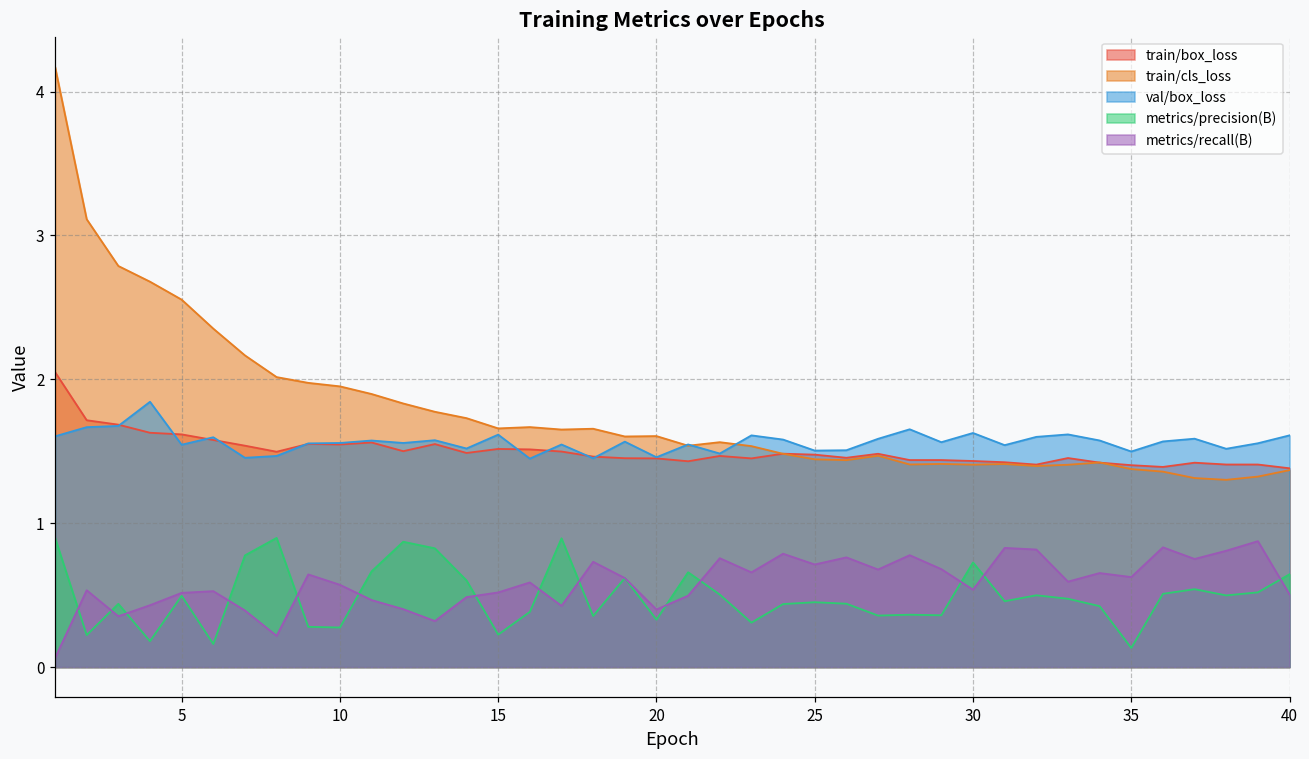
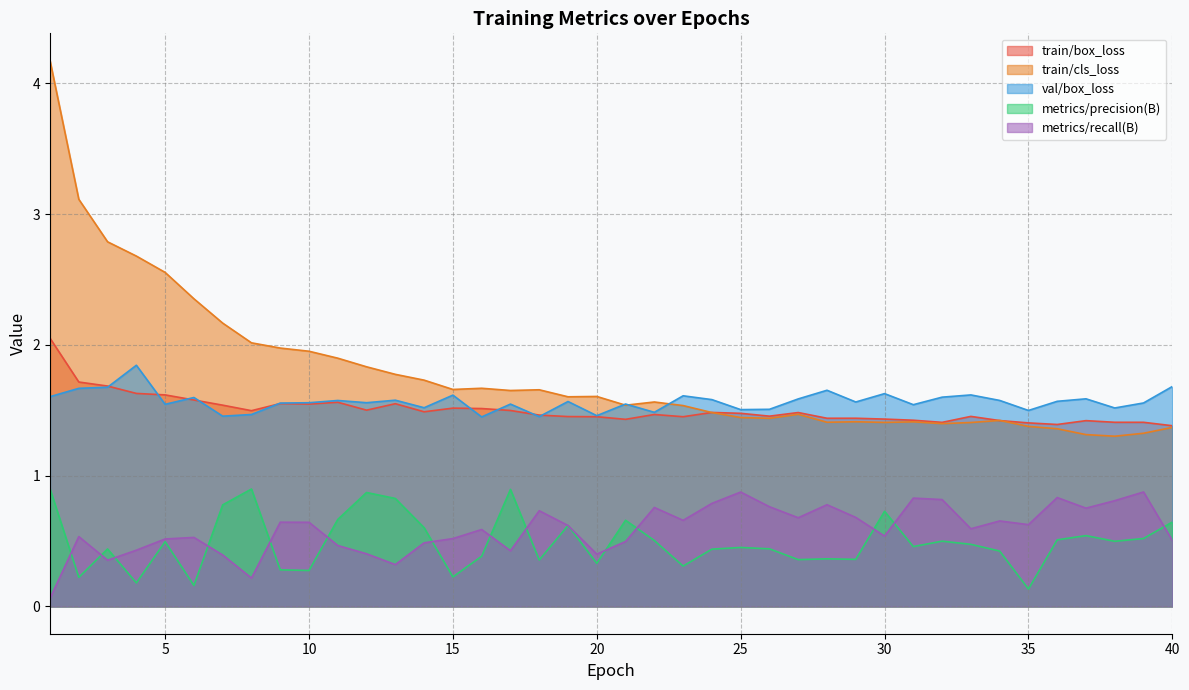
  {
    "val/box_loss": {
      "5": 1.55,
      "15": 1.62,
      "25": 1.50,
      "30": 1.63,
      "35": 1.50,
-     "40": 1.61
+     "40": 1.68
    },
    "metrics/precision(B)": {
      "5": 0.50,
      "10": 0.27,
      "15": 0.23,
      "20": 0.33,
      "25": 0.45,
      "30": 0.73,
      "35": 0.13,
      "40": 0.64
    },
    "metrics/recall(B)": {
      "5": 0.52,
-     "10": 0.57,
+     "10": 0.64,
      "15": 0.52,
      "20": 0.40,
-     "25": 0.71,
+     "25": 0.87,
      "30": 0.54,
      "35": 0.63,
      "40": 0.50
    }
  }
